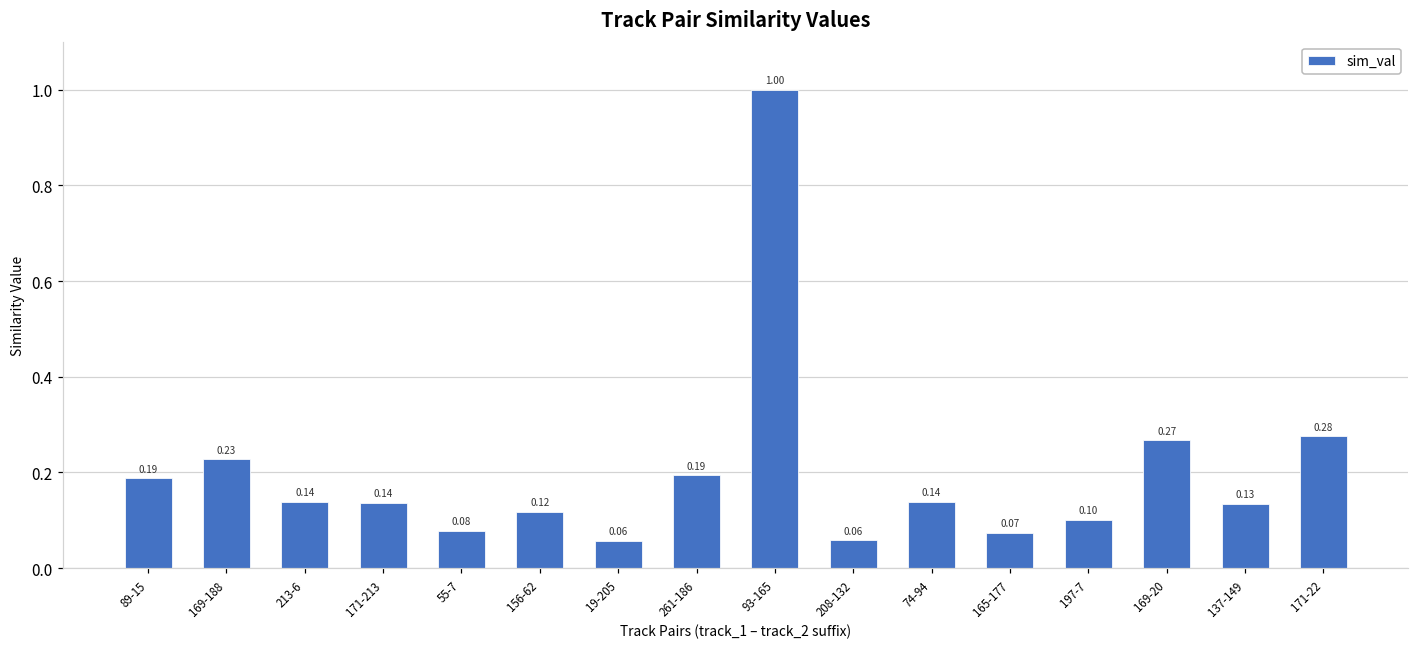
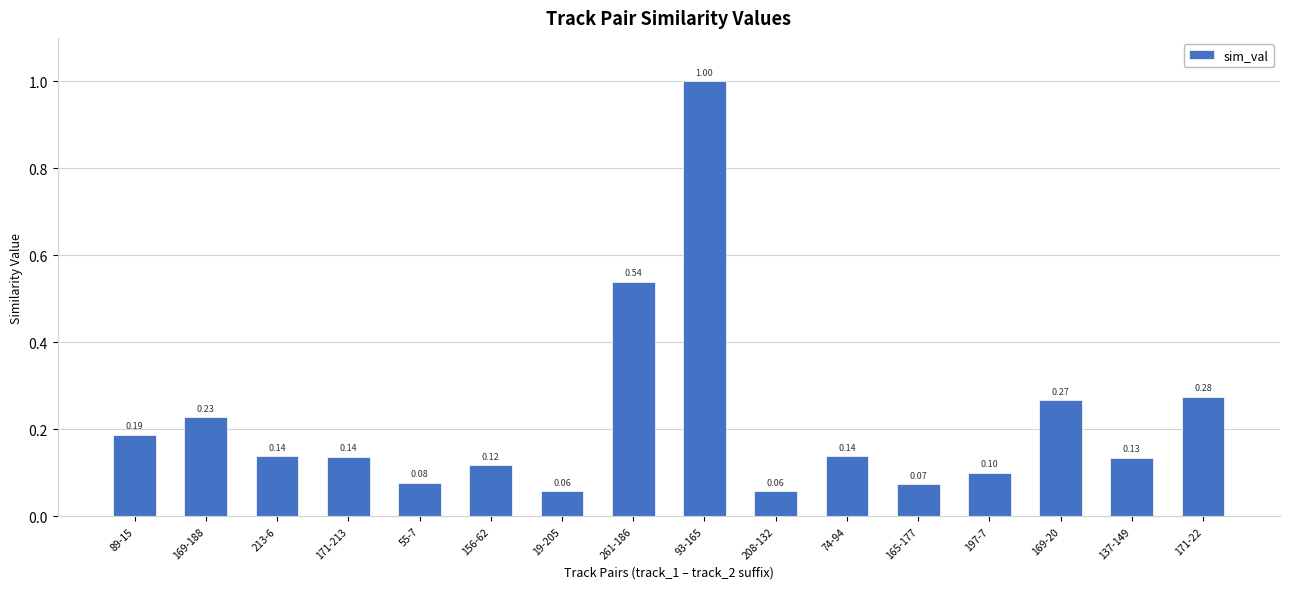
  {
    "89-15": 0.19,
    "169-188": 0.23,
    "213-6": 0.14,
    "171-213": 0.14,
    "55-7": 0.08,
    "156-62": 0.12,
    "19-205": 0.06,
-   "261-186": 0.19,
+   "261-186": 0.54,
    "93-165": 1.00,
    "208-132": 0.06,
    "74-94": 0.14,
    "165-177": 0.07,
    "197-7": 0.10,
    "169-20": 0.27,
    "137-149": 0.13,
    "171-22": 0.28
  }
